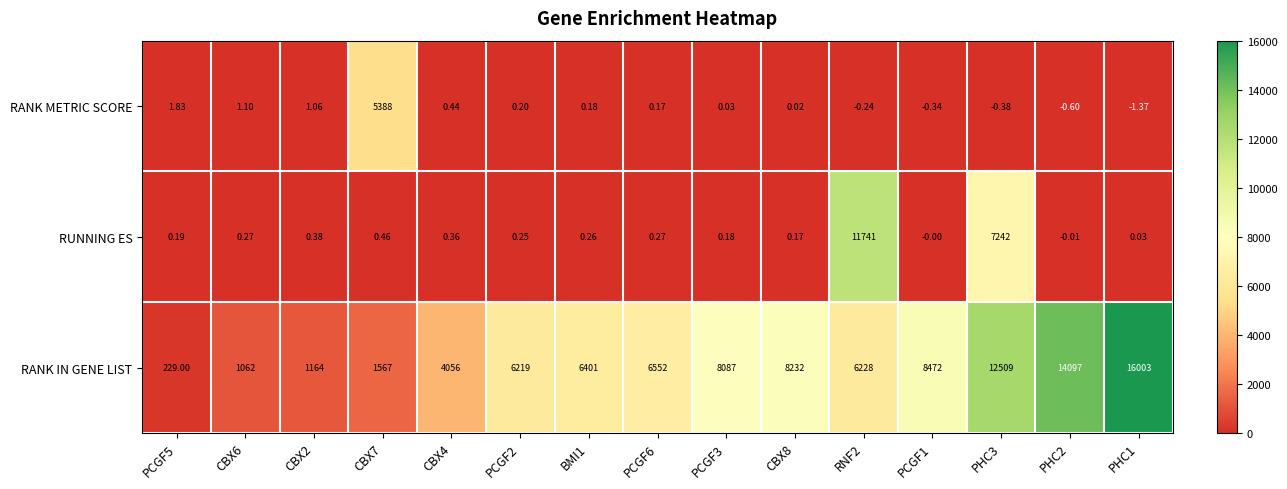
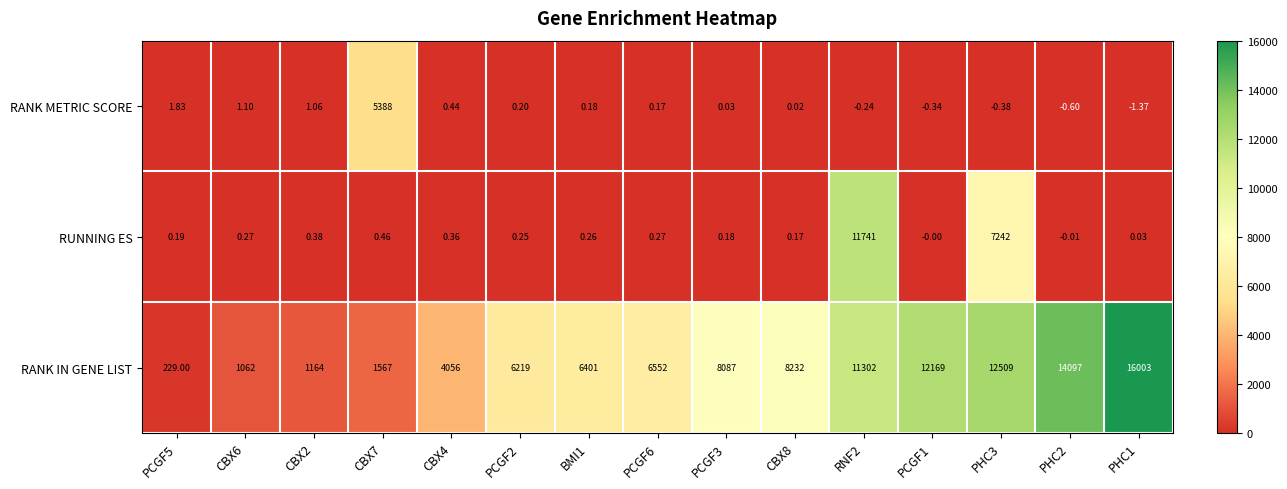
  {
    "RANK METRIC SCORE": {
      "PCGF5": 1.83,
      "CBX6": 1.10,
      "CBX2": 1.06,
      "CBX7": 5388,
      "CBX4": 0.44,
      "PCGF2": 0.20,
      "BMI1": 0.18,
      "PCGF6": 0.17,
      "PCGF3": 0.03,
      "CBX8": 0.02,
      "RNF2": -0.24,
      "PCGF1": -0.34,
      "PHC3": -0.38,
      "PHC2": -0.60,
      "PHC1": -1.37
    },
    "RUNNING ES": {
      "PCGF5": 0.19,
      "CBX6": 0.27,
      "CBX2": 0.38,
      "CBX7": 0.46,
      "CBX4": 0.36,
      "PCGF2": 0.25,
      "BMI1": 0.26,
      "PCGF6": 0.27,
      "PCGF3": 0.18,
      "CBX8": 0.17,
      "RNF2": 11741,
      "PCGF1": -0.00,
      "PHC3": 7242,
      "PHC2": -0.01,
      "PHC1": 0.03
    },
    "RANK IN GENE LIST": {
      "PCGF5": 229.00,
      "CBX6": 1062,
      "CBX2": 1164,
      "CBX7": 1567,
      "CBX4": 4056,
      "PCGF2": 6219,
      "BMI1": 6401,
      "PCGF6": 6552,
      "PCGF3": 8087,
      "CBX8": 8232,
-     "RNF2": 6228,
-     "PCGF1": 8472,
+     "RNF2": 11302,
+     "PCGF1": 12169,
      "PHC3": 12509,
      "PHC2": 14097,
      "PHC1": 16003
    }
  }
